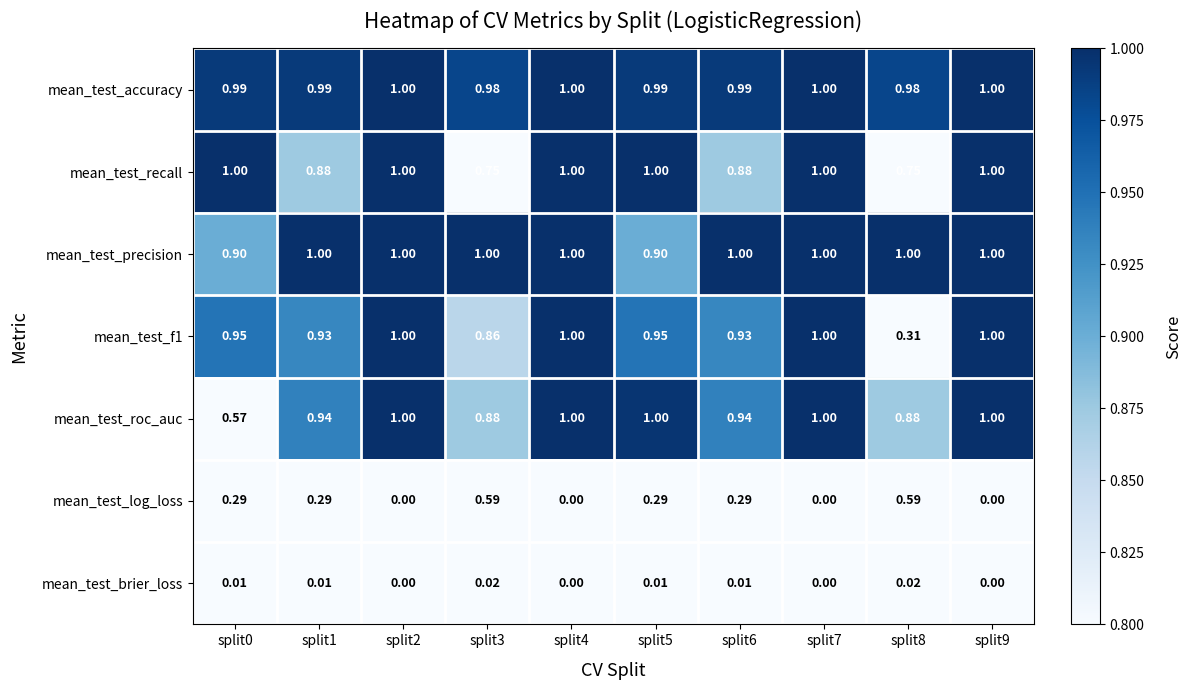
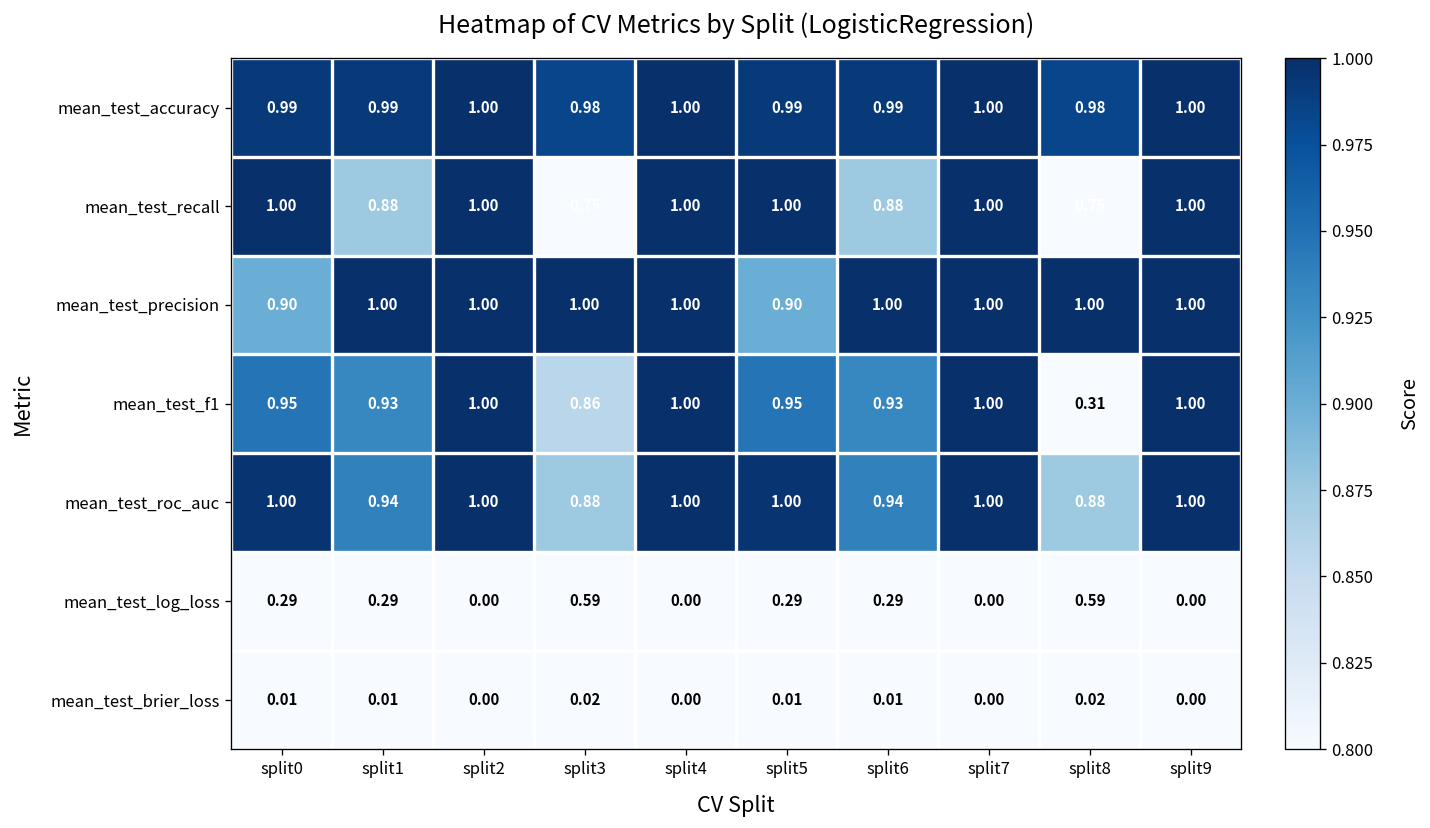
  {
    "mean_test_accuracy": {
      "split0": 0.99,
      "split1": 0.99,
      "split2": 1.00,
      "split3": 0.98,
      "split4": 1.00,
      "split5": 0.99,
      "split6": 0.99,
      "split7": 1.00,
      "split8": 0.98,
      "split9": 1.00
    },
    "mean_test_recall": {
      "split0": 1.00,
      "split1": 0.88,
      "split2": 1.00,
      "split4": 1.00,
      "split5": 1.00,
      "split6": 0.88,
      "split7": 1.00,
      "split9": 1.00
    },
    "mean_test_precision": {
      "split0": 0.90,
      "split1": 1.00,
      "split2": 1.00,
      "split3": 1.00,
      "split4": 1.00,
      "split5": 0.90,
      "split6": 1.00,
      "split7": 1.00,
      "split8": 1.00,
      "split9": 1.00
    },
    "mean_test_f1": {
      "split0": 0.95,
      "split1": 0.93,
      "split2": 1.00,
      "split3": 0.86,
      "split4": 1.00,
      "split5": 0.95,
      "split6": 0.93,
      "split7": 1.00,
      "split8": 0.31,
      "split9": 1.00
    },
    "mean_test_roc_auc": {
-     "split0": 0.57,
+     "split0": 1.00,
      "split1": 0.94,
      "split2": 1.00,
      "split3": 0.88,
      "split4": 1.00,
      "split5": 1.00,
      "split6": 0.94,
      "split7": 1.00,
      "split8": 0.88,
      "split9": 1.00
    },
    "mean_test_log_loss": {
      "split0": 0.29,
      "split1": 0.29,
      "split2": 0.00,
      "split3": 0.59,
      "split4": 0.00,
      "split5": 0.29,
      "split6": 0.29,
      "split7": 0.00,
      "split8": 0.59,
      "split9": 0.00
    },
    "mean_test_brier_loss": {
      "split0": 0.01,
      "split1": 0.01,
      "split2": 0.00,
      "split3": 0.02,
      "split4": 0.00,
      "split5": 0.01,
      "split6": 0.01,
      "split7": 0.00,
      "split8": 0.02,
      "split9": 0.00
    }
  }
